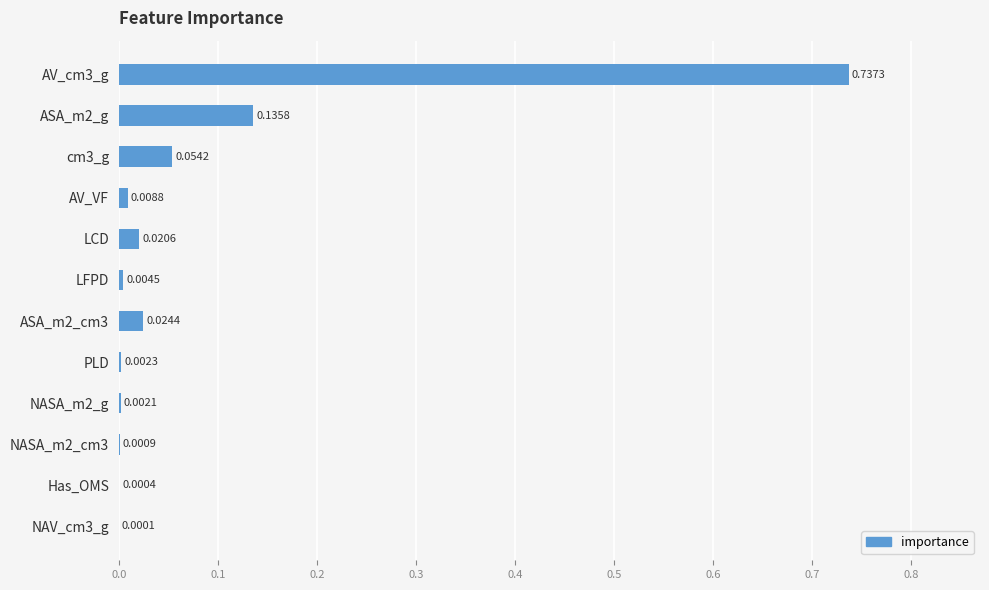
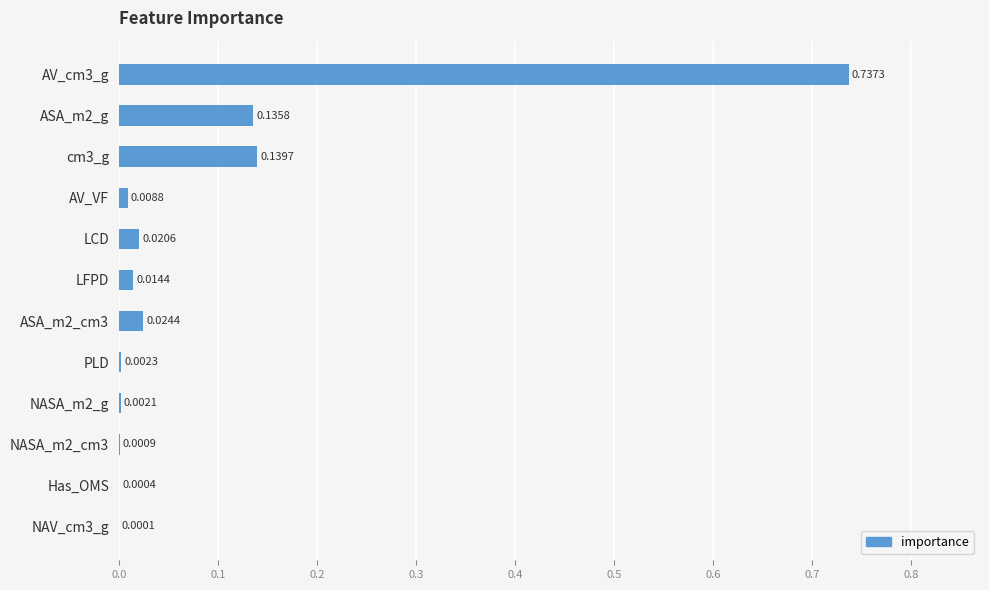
  {
    "AV_cm3_g": 0.7373,
    "ASA_m2_g": 0.1358,
-   "cm3_g": 0.0542,
+   "cm3_g": 0.1397,
    "AV_VF": 0.0088,
    "LCD": 0.0206,
-   "LFPD": 0.0045,
+   "LFPD": 0.0144,
    "ASA_m2_cm3": 0.0244,
    "PLD": 0.0023,
    "NASA_m2_g": 0.0021,
    "NASA_m2_cm3": 0.0009,
    "Has_OMS": 0.0004,
    "NAV_cm3_g": 0.0001
  }
